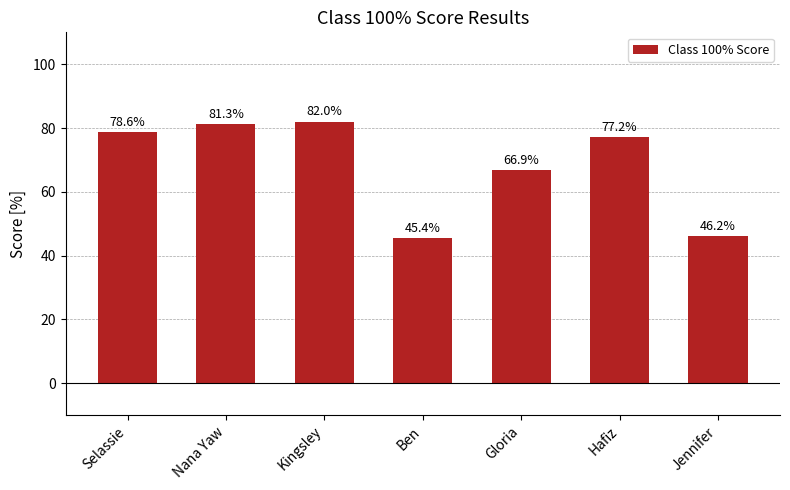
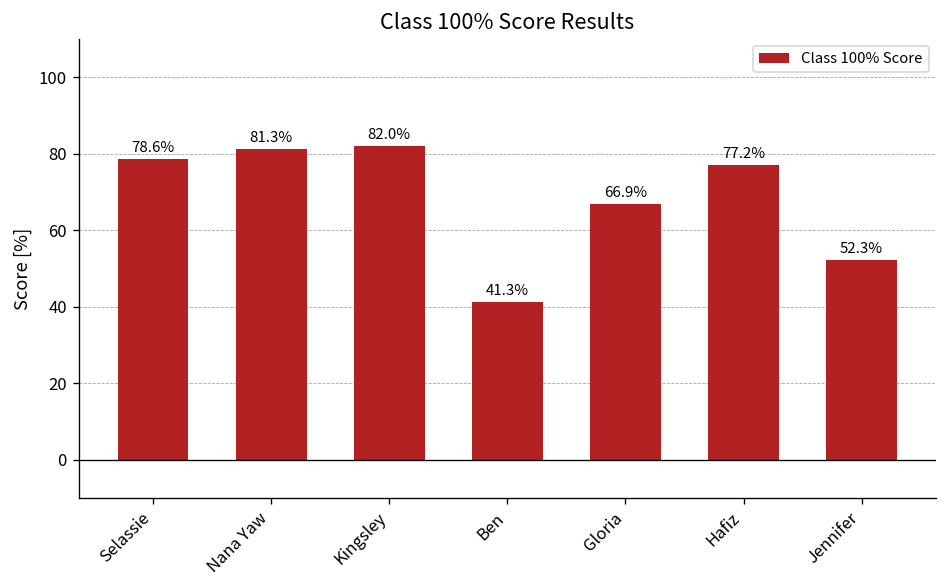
  {
    "Selassie": "78.6%",
    "Nana Yaw": "81.3%",
    "Kingsley": "82.0%",
-   "Ben": "45.4%",
+   "Ben": "41.3%",
    "Gloria": "66.9%",
    "Hafiz": "77.2%",
-   "Jennifer": "46.2%"
+   "Jennifer": "52.3%"
  }
